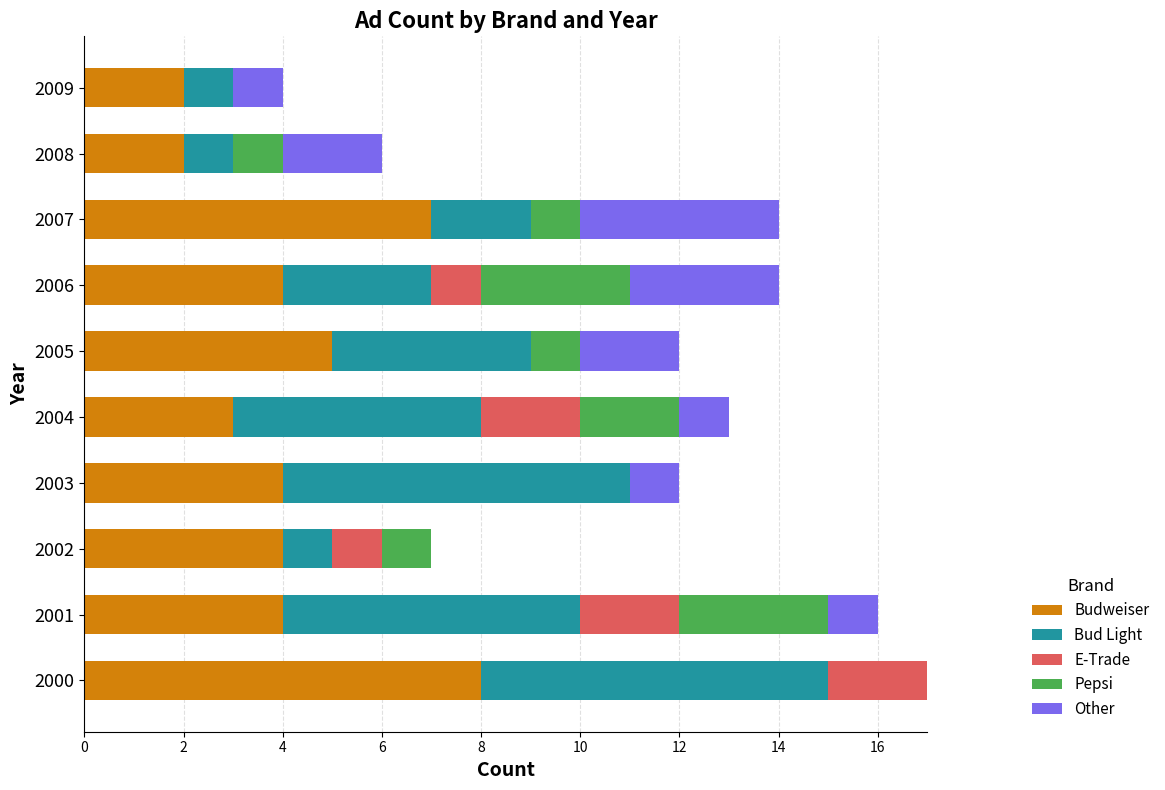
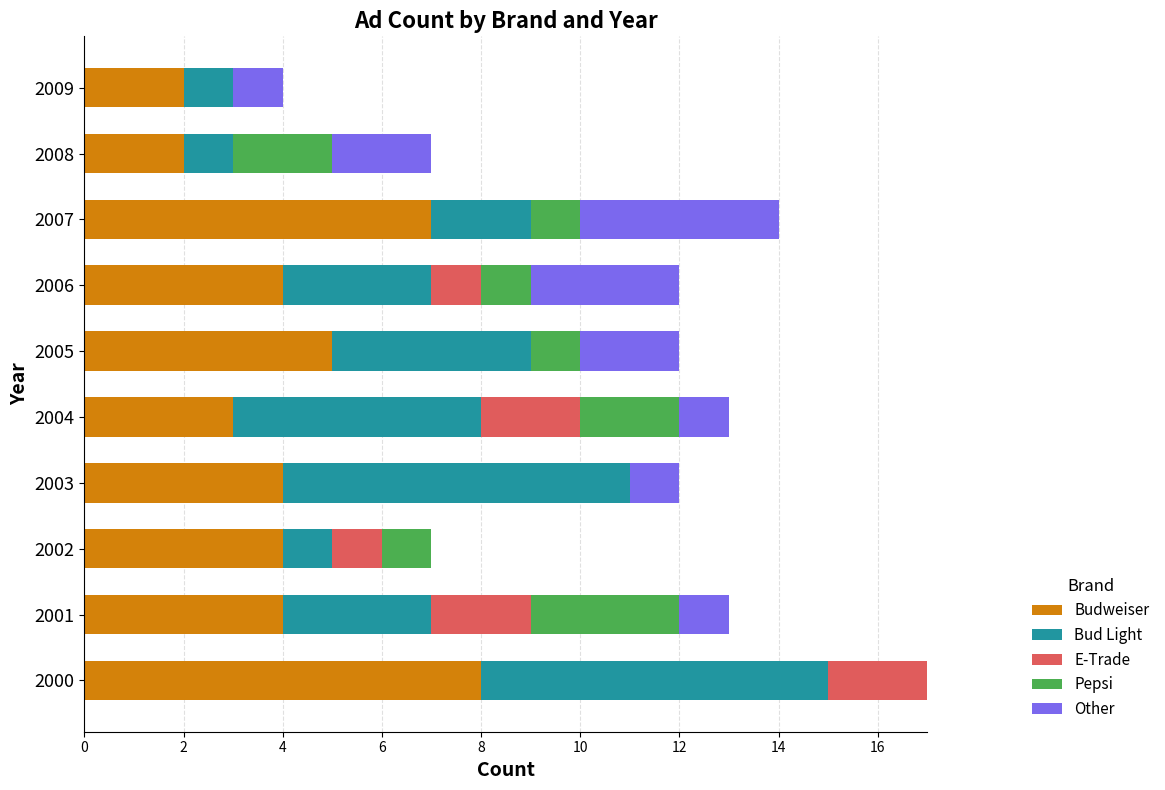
  {
    "Budweiser": {
      "2009": 2,
      "2008": 2,
      "2007": 7,
      "2006": 4,
      "2005": 5,
      "2004": 3,
      "2003": 4,
      "2002": 4,
      "2001": 4,
      "2000": 8
    },
    "Bud Light": {
      "2009": 1,
      "2008": 1,
      "2007": 2,
      "2006": 3,
      "2005": 4,
      "2004": 5,
      "2003": 7,
      "2002": 1,
-     "2001": 6,
+     "2001": 3,
      "2000": 7
    },
    "E-Trade": {
      "2009": 0,
      "2008": 0,
      "2007": 0,
      "2006": 1,
      "2005": 0,
      "2004": 2,
      "2003": 0,
      "2002": 1,
      "2001": 2,
      "2000": 2
    },
    "Pepsi": {
      "2009": 0,
-     "2008": 1,
+     "2008": 2,
      "2007": 1,
-     "2006": 3,
+     "2006": 1,
      "2005": 1,
      "2004": 2,
      "2003": 0,
      "2002": 1,
      "2001": 3,
      "2000": 0
    },
    "Other": {
      "2009": 1,
      "2008": 2,
      "2007": 4,
      "2006": 3,
      "2005": 2,
      "2004": 1,
      "2003": 1,
      "2002": 0,
      "2001": 1,
      "2000": 0
    }
  }
